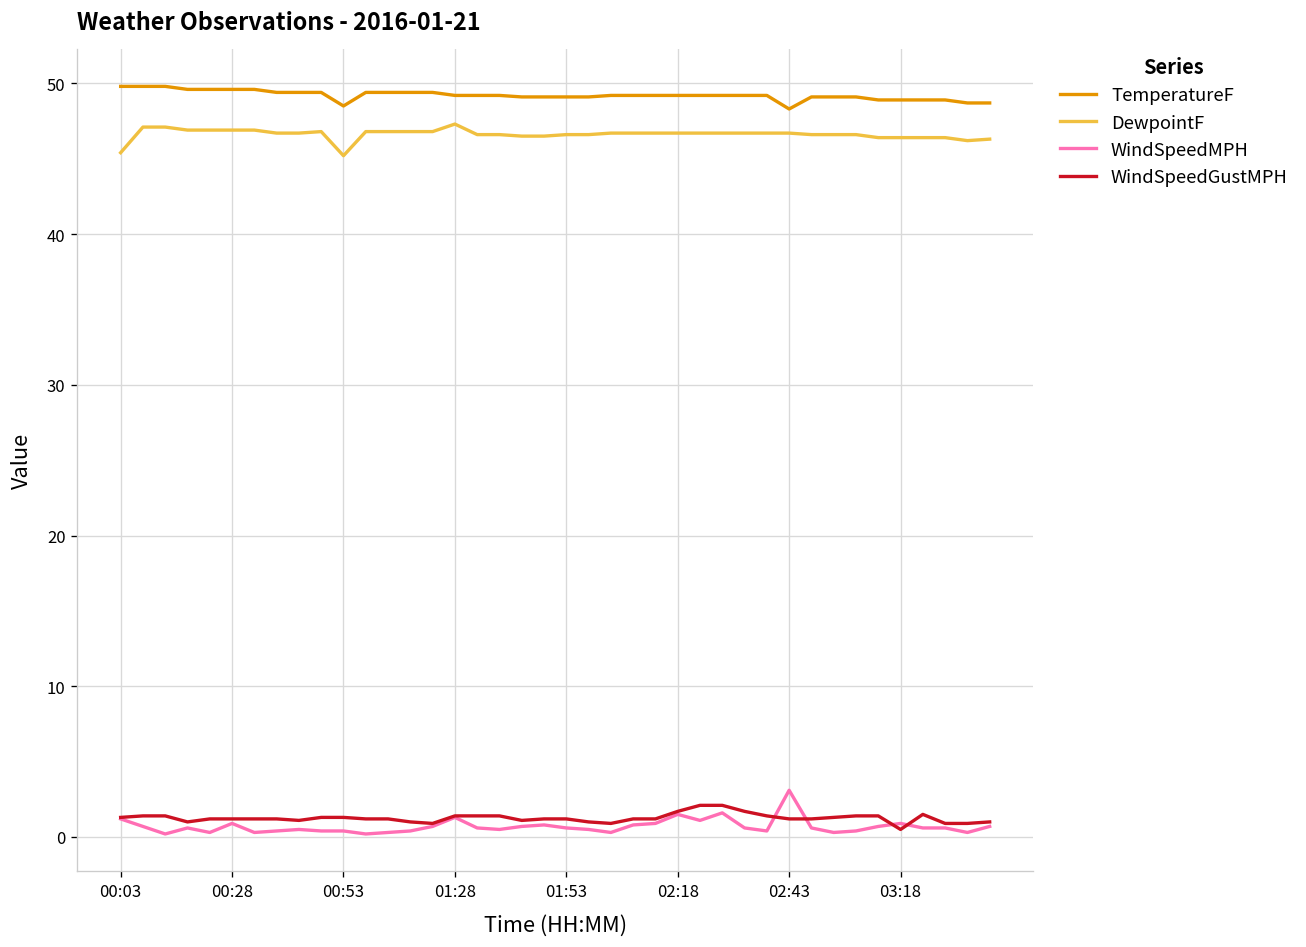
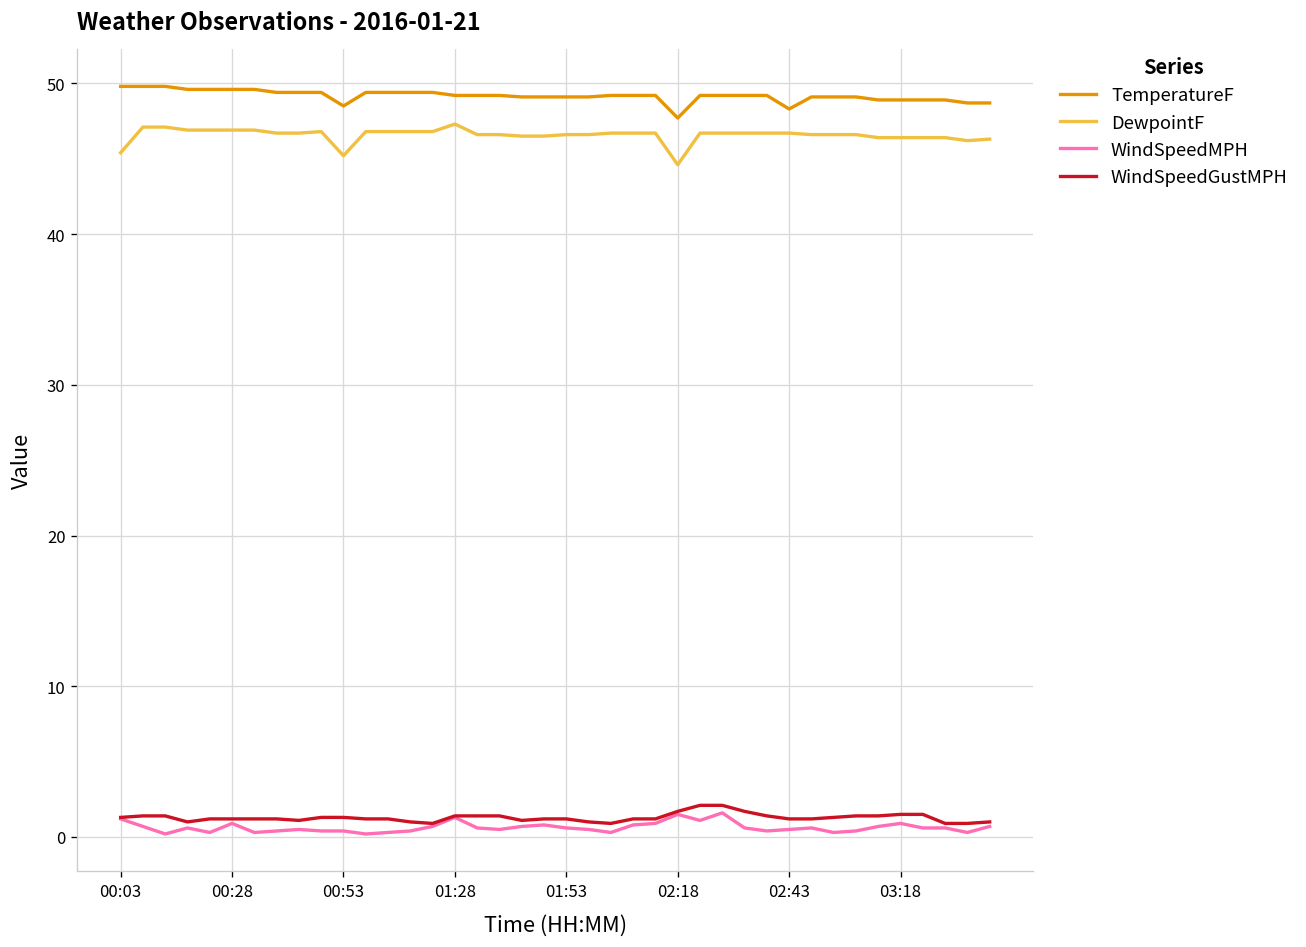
  {
    "TemperatureF": {
      "00:03": 49.8,
      "00:28": 49.6,
      "00:53": 48.5,
      "01:28": 49.2,
      "01:53": 49.1,
-     "02:18": 49.2,
+     "02:18": 47.7,
      "02:43": 48.3,
      "03:18": 48.9
    },
    "DewpointF": {
      "00:03": 45.4,
      "00:28": 46.9,
      "00:53": 45.2,
      "01:28": 47.3,
      "01:53": 46.6,
-     "02:18": 46.7,
+     "02:18": 44.6,
      "02:43": 46.7,
      "03:18": 46.4
    },
    "WindSpeedMPH": {
      "00:28": 0.9,
      "00:53": 0.4,
      "01:53": 0.6,
-     "02:43": 3.1,
+     "02:43": 0.5,
      "03:18": 0.9
    },
    "WindSpeedGustMPH": {
      "00:28": 1.2,
      "00:53": 1.3,
      "01:53": 1.2,
      "02:43": 1.2,
-     "03:18": 0.5
+     "03:18": 1.5
    }
  }
